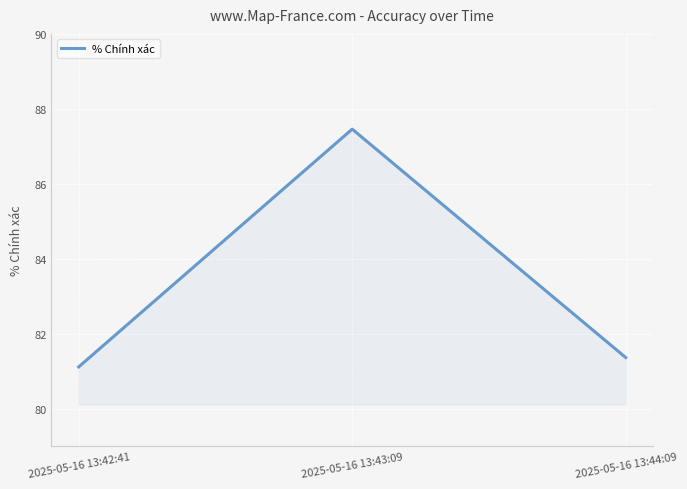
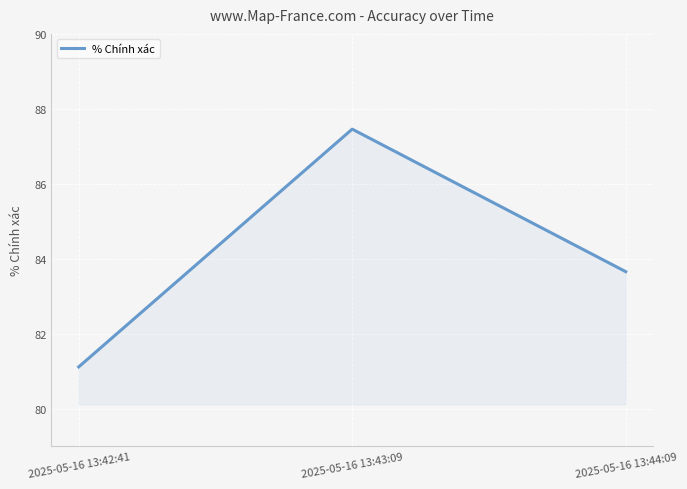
  {
    "2025-05-16 13:42:41": 81.1,
    "2025-05-16 13:43:09": 87.5,
-   "2025-05-16 13:44:09": 81.4
+   "2025-05-16 13:44:09": 83.7
  }
